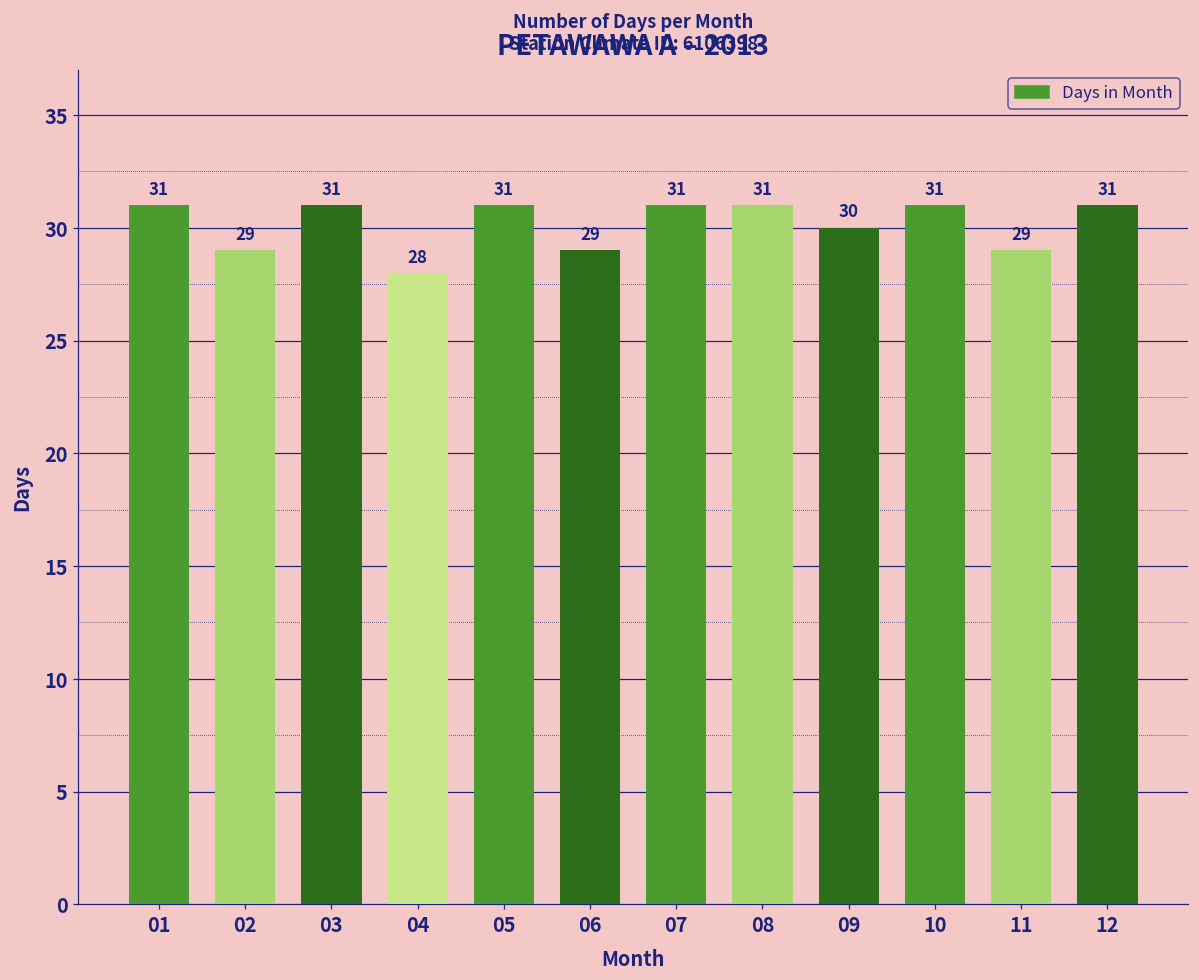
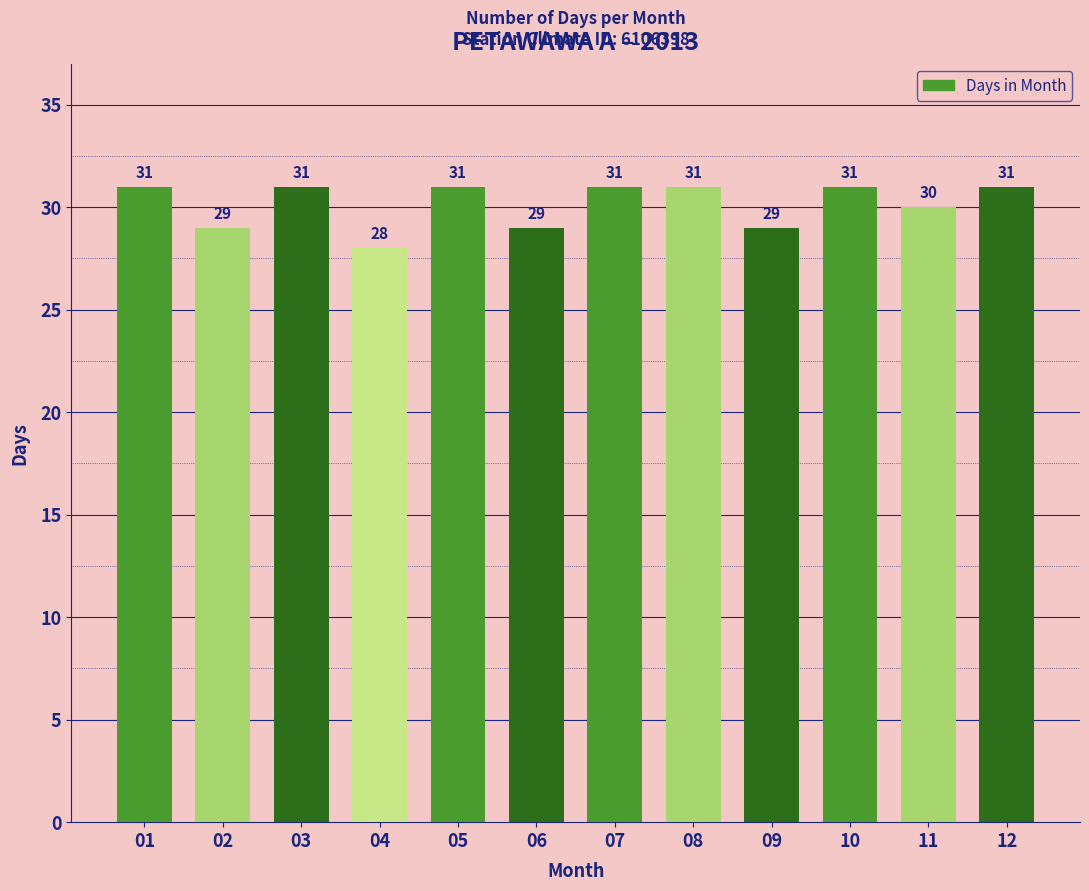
  {
    "01": 31,
    "02": 29,
    "03": 31,
    "04": 28,
    "05": 31,
    "06": 29,
    "07": 31,
    "08": 31,
-   "09": 30,
+   "09": 29,
    "10": 31,
-   "11": 29,
+   "11": 30,
    "12": 31
  }
